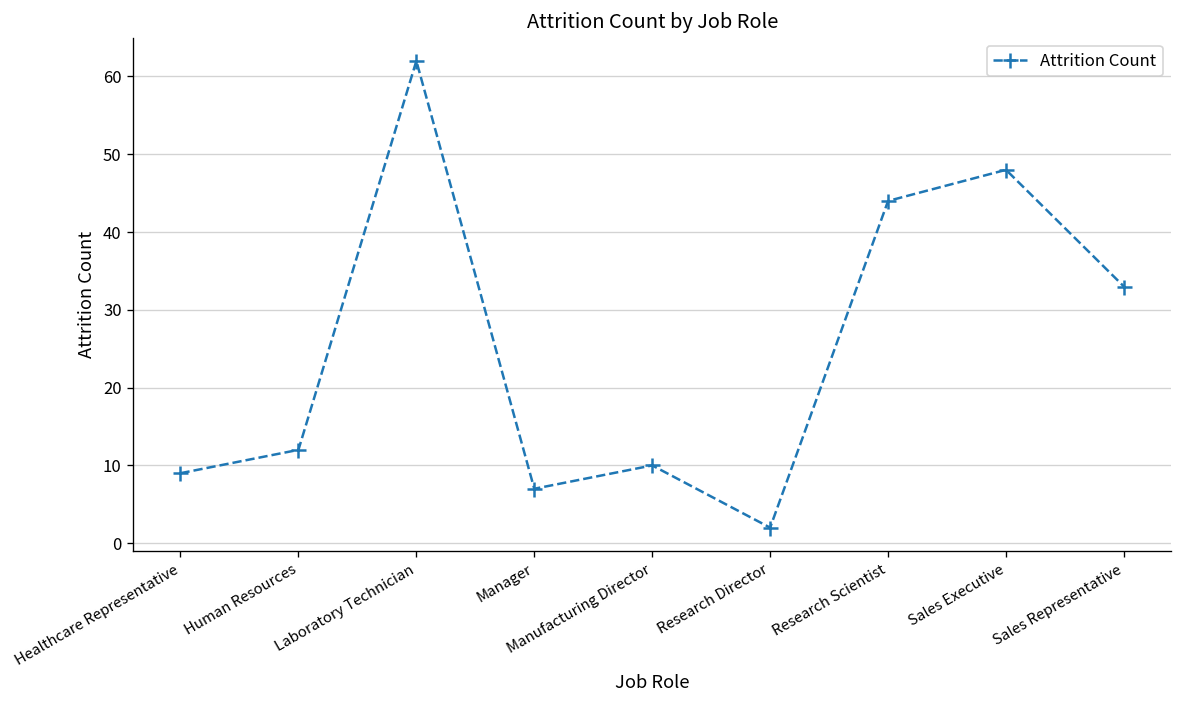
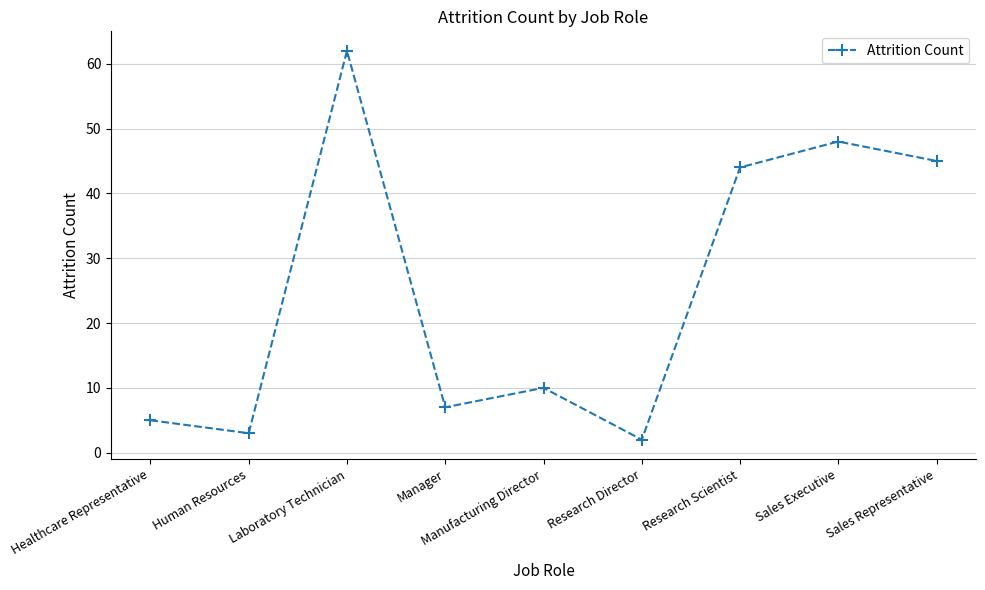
  {
-   "Healthcare Representative": 9,
-   "Human Resources": 12,
+   "Healthcare Representative": 5,
+   "Human Resources": 3,
    "Laboratory Technician": 62,
    "Manager": 7,
    "Manufacturing Director": 10,
    "Research Director": 2,
    "Research Scientist": 44,
    "Sales Executive": 48,
-   "Sales Representative": 33
+   "Sales Representative": 45
  }
